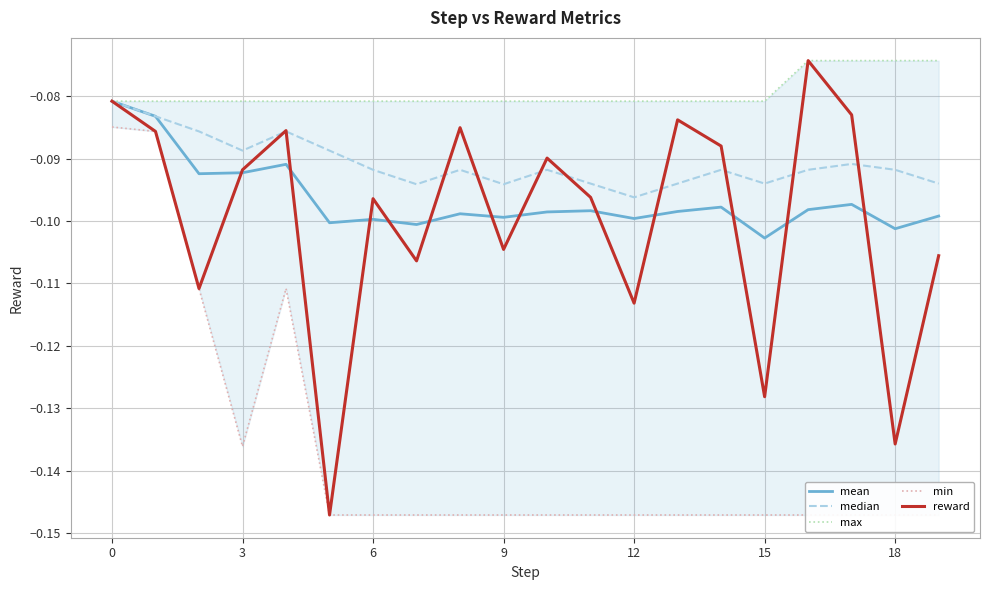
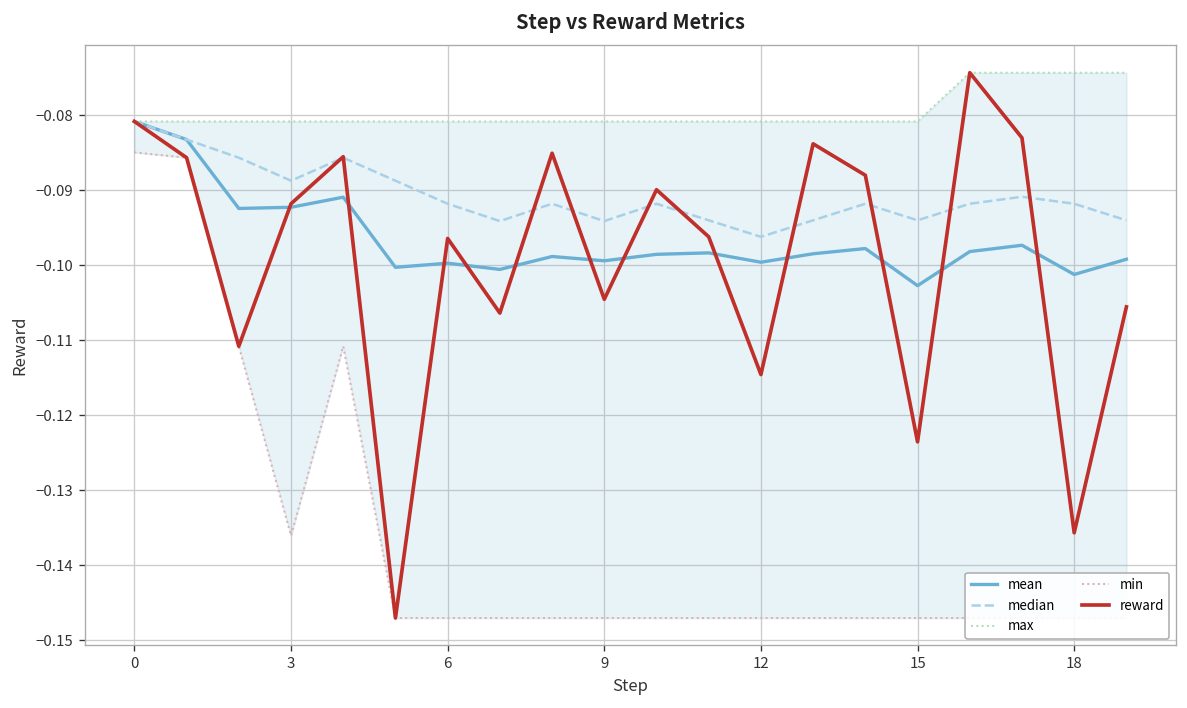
  {
    "mean": {
      "3": -0.092,
      "6": -0.100,
      "9": -0.099,
      "12": -0.100,
      "15": -0.103,
      "18": -0.101
    },
    "min": {
      "0": -0.085,
      "3": -0.136,
      "6": -0.147,
      "9": -0.147,
      "12": -0.147,
      "15": -0.147
    },
    "reward": {
      "3": -0.092,
      "6": -0.096,
      "9": -0.105,
-     "12": -0.113,
-     "15": -0.128,
+     "12": -0.115,
+     "15": -0.124,
      "18": -0.136
    }
  }
